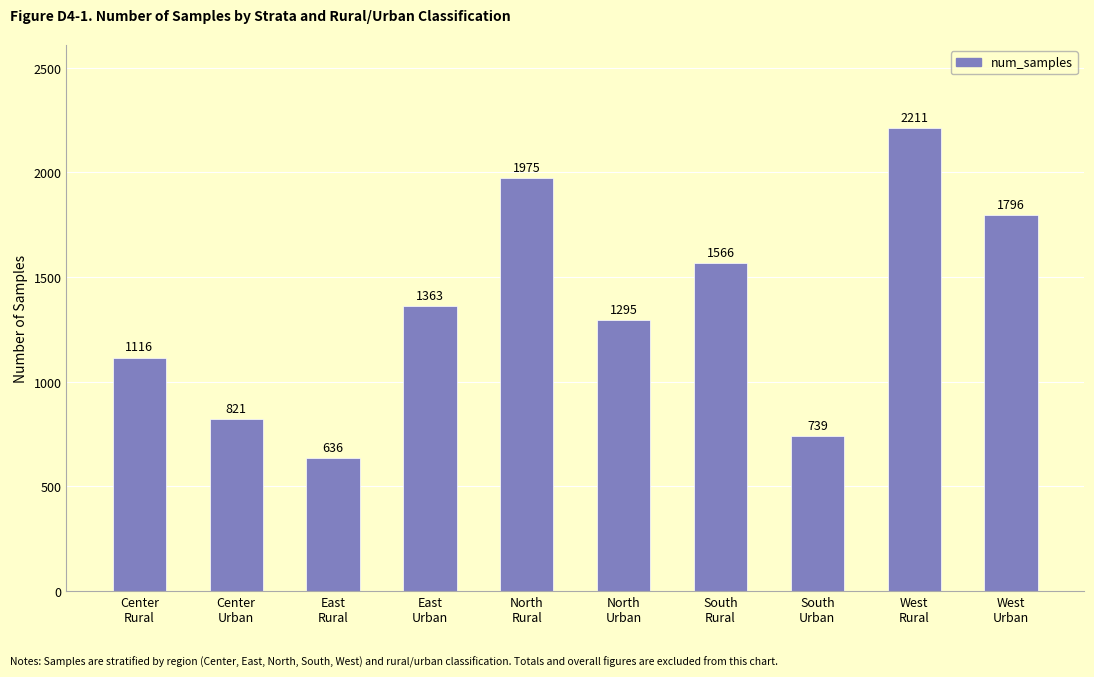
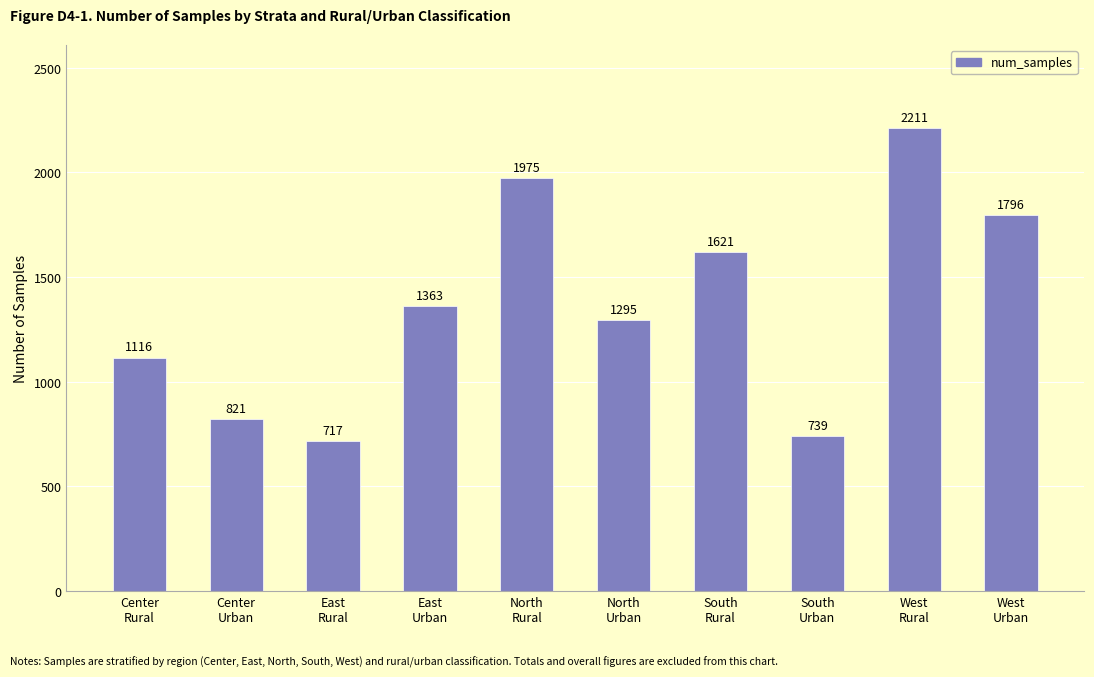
  {
    "Center Rural": 1116,
    "Center Urban": 821,
-   "East Rural": 636,
+   "East Rural": 717,
    "East Urban": 1363,
    "North Rural": 1975,
    "North Urban": 1295,
-   "South Rural": 1566,
+   "South Rural": 1621,
    "South Urban": 739,
    "West Rural": 2211,
    "West Urban": 1796
  }
